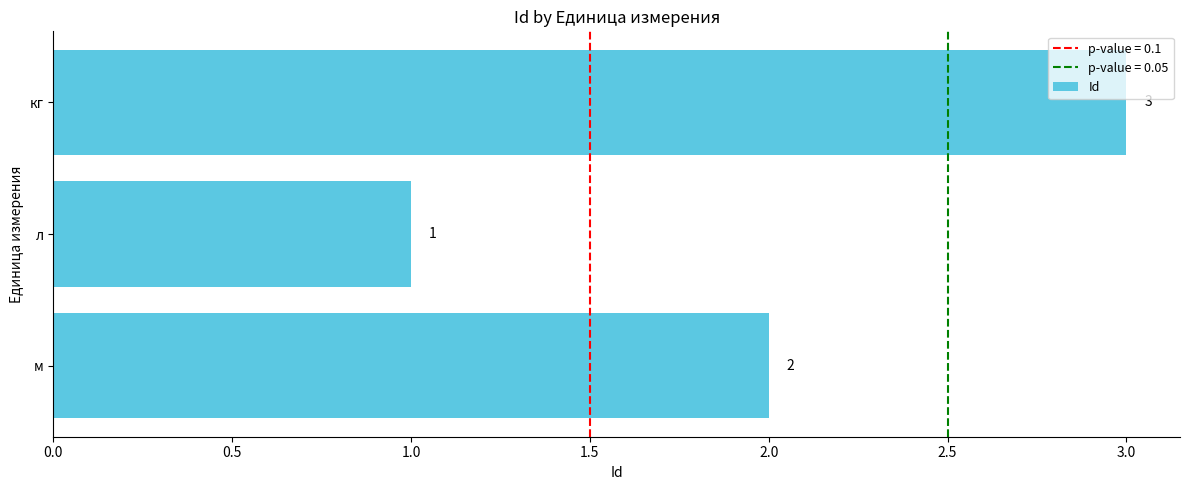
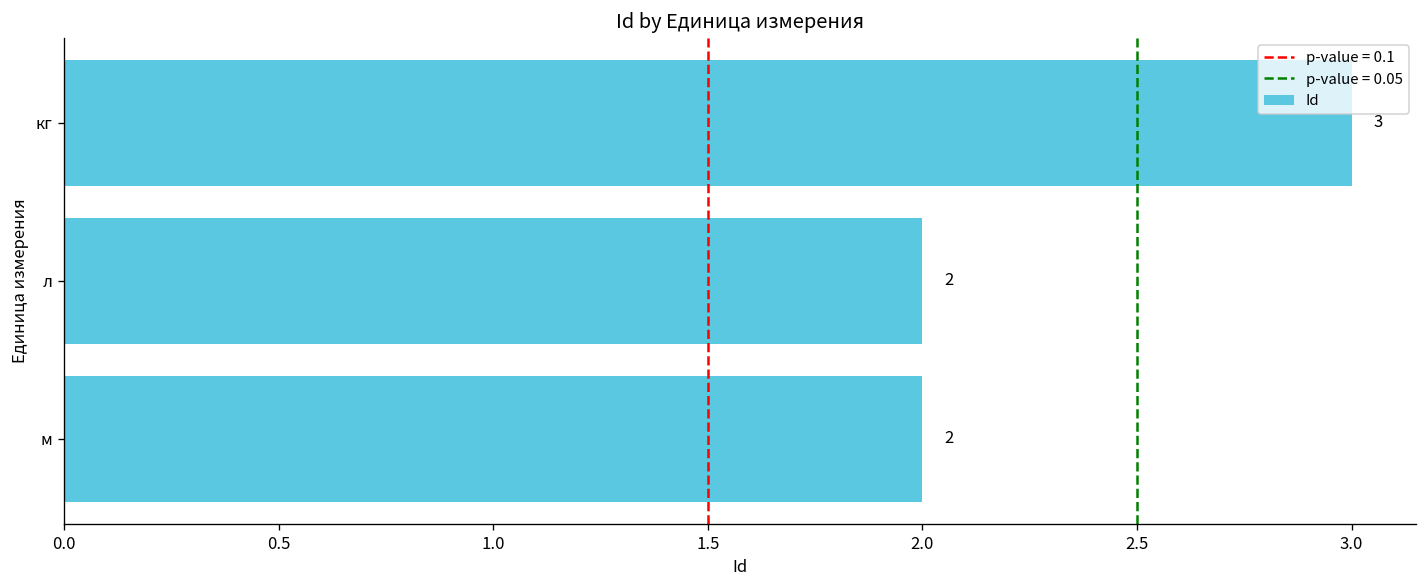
  {
-   "л": 1,
+   "л": 2,
    "м": 2
  }
